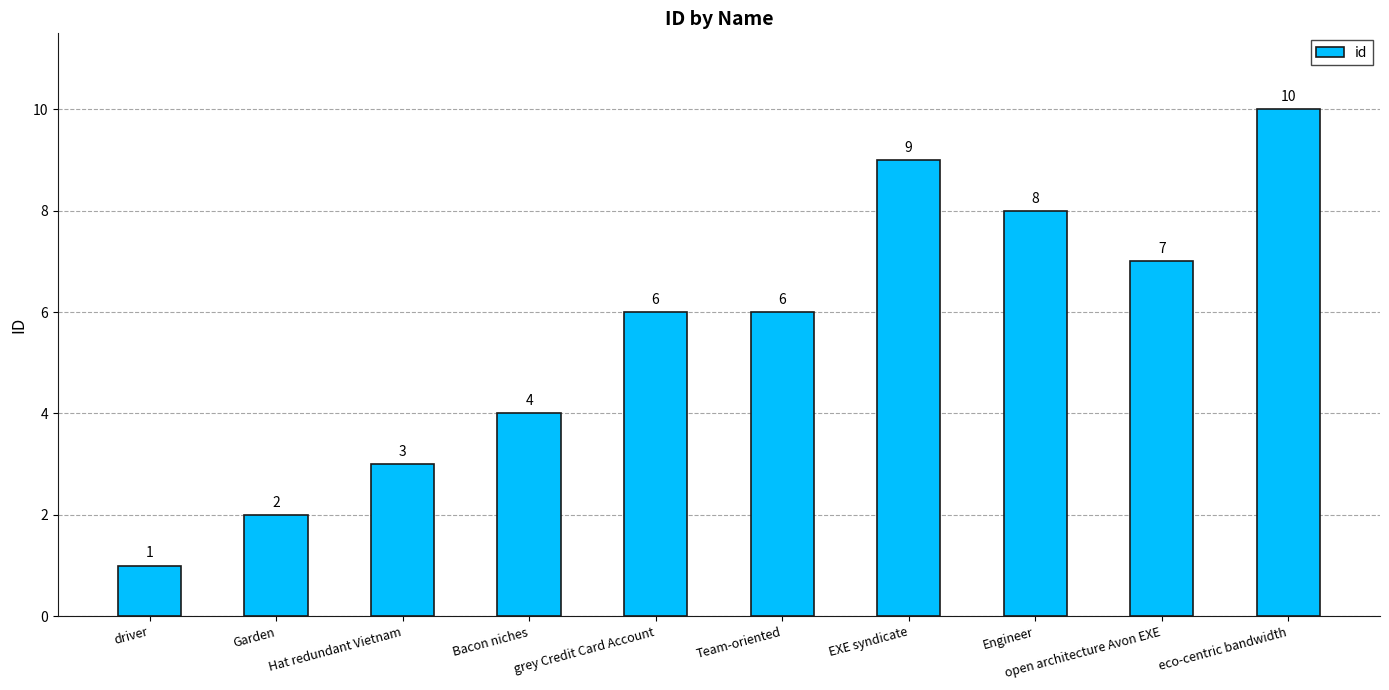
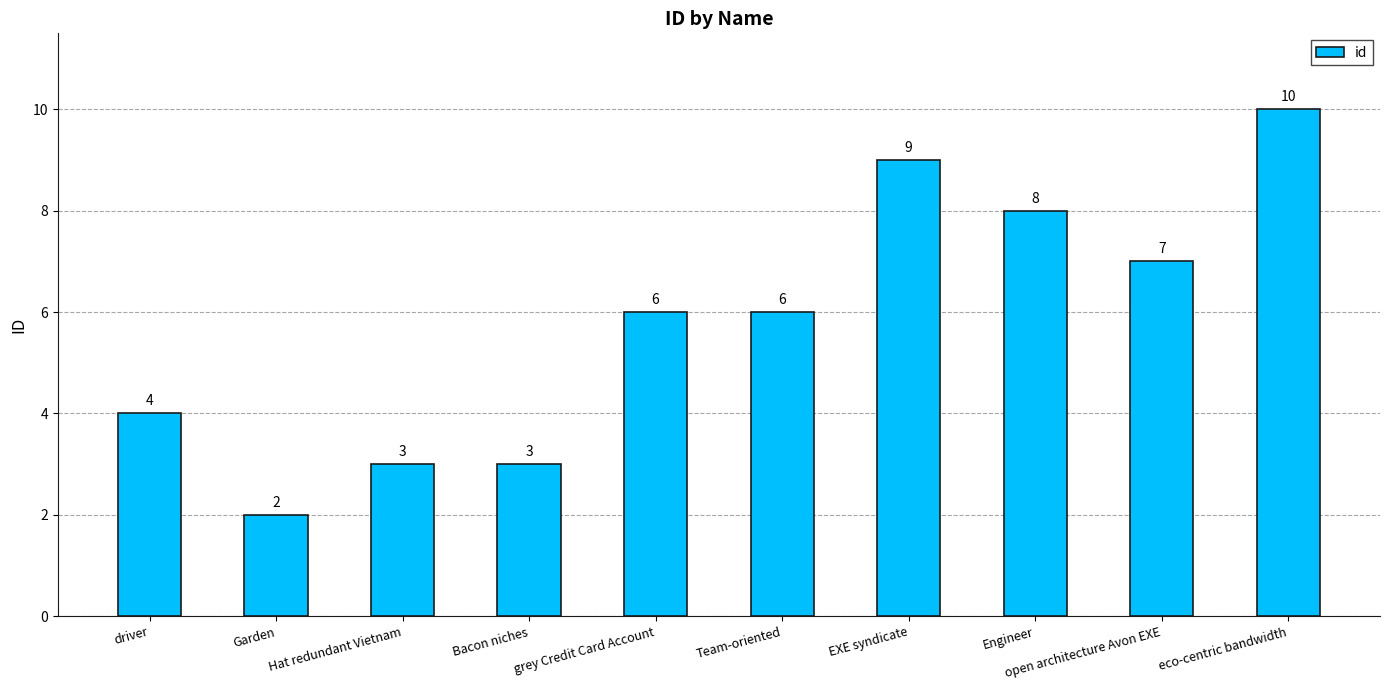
  {
-   "driver": 1,
+   "driver": 4,
    "Garden": 2,
    "Hat redundant Vietnam": 3,
-   "Bacon niches": 4,
+   "Bacon niches": 3,
    "grey Credit Card Account": 6,
    "Team-oriented": 6,
    "EXE syndicate": 9,
    "Engineer": 8,
    "open architecture Avon EXE": 7,
    "eco-centric bandwidth": 10
  }
